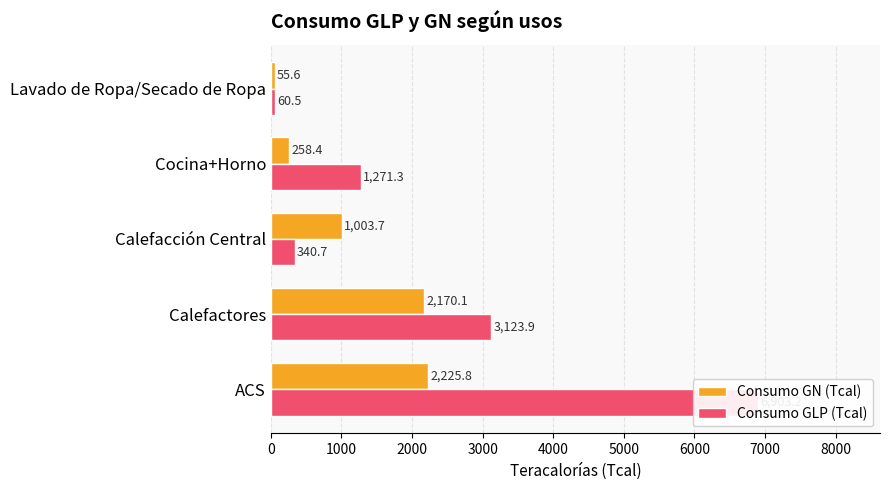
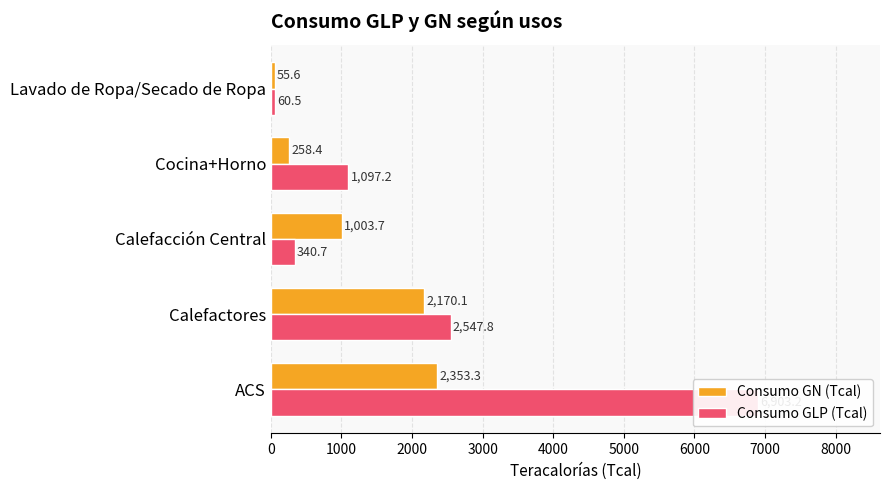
  {
    "Consumo GN (Tcal)": {
      "Lavado de Ropa/Secado de Ropa": "55.6",
      "Cocina+Horno": "258.4",
      "Calefacción Central": "1,003.7",
      "Calefactores": "2,170.1",
-     "ACS": "2,225.8"
+     "ACS": "2,353.3"
    },
    "Consumo GLP (Tcal)": {
      "Lavado de Ropa/Secado de Ropa": "60.5",
-     "Cocina+Horno": "1,271.3",
+     "Cocina+Horno": "1,097.2",
      "Calefacción Central": "340.7",
-     "Calefactores": "3,123.9"
+     "Calefactores": "2,547.8"
    }
  }
